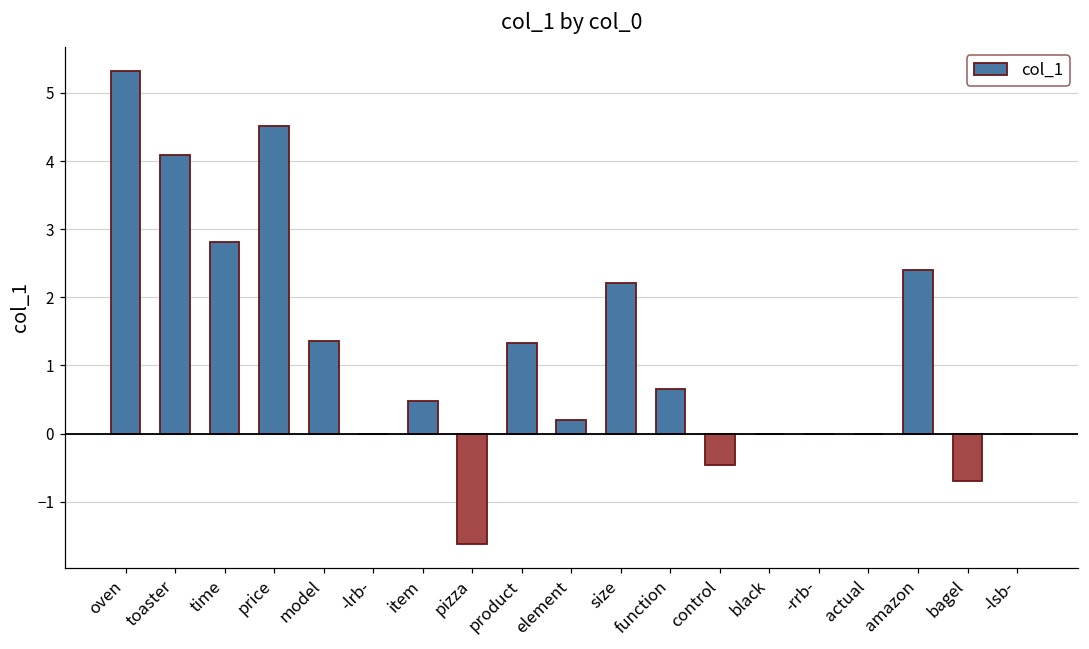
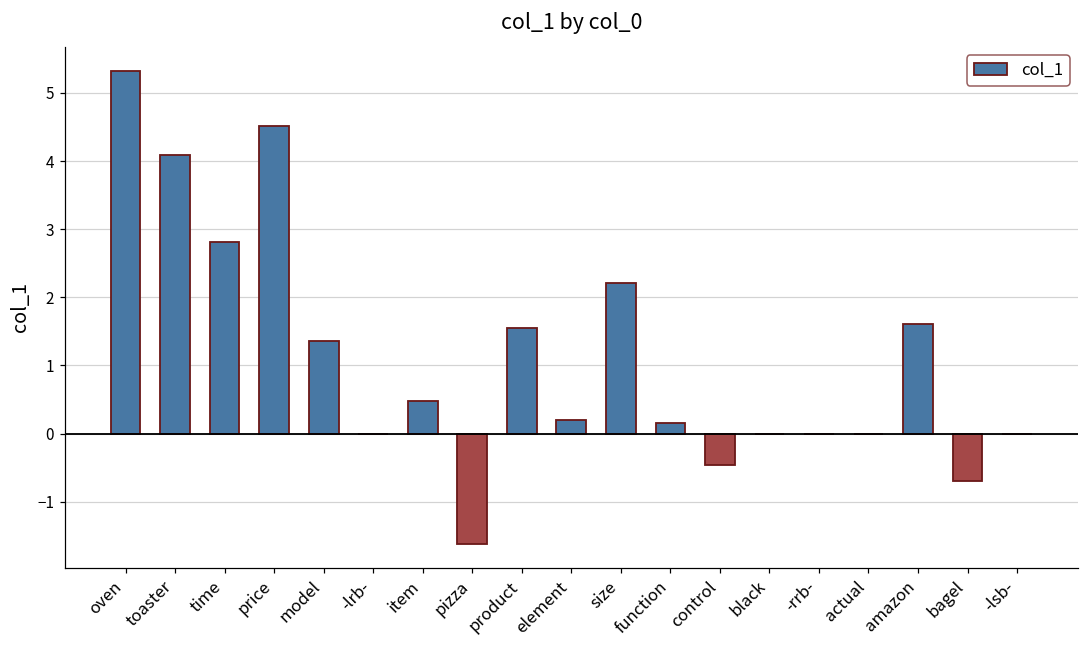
  {
    "oven": 5.3,
    "toaster": 4.1,
    "time": 2.8,
    "price": 4.5,
    "model": 1.4,
    "item": 0.5,
    "pizza": -1.6,
-   "product": 1.3,
+   "product": 1.5,
    "element": 0.2,
    "size": 2.2,
-   "function": 0.6,
+   "function": 0.2,
    "control": -0.5,
    "black": 0.0,
    "actual": 0.0,
-   "amazon": 2.4,
+   "amazon": 1.6,
    "bagel": -0.7,
    "-lsb-": 0.0
  }
